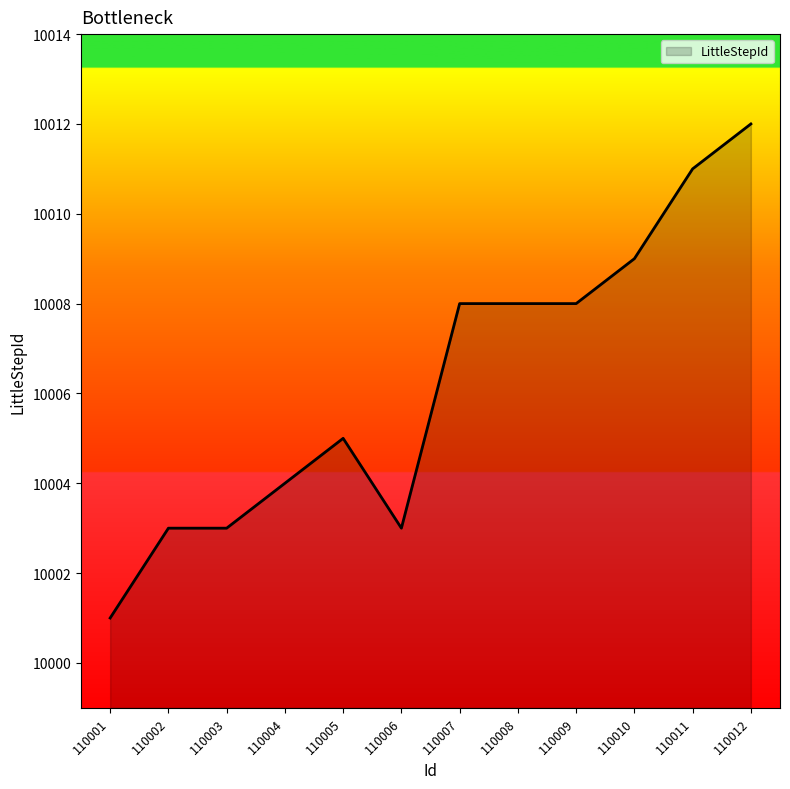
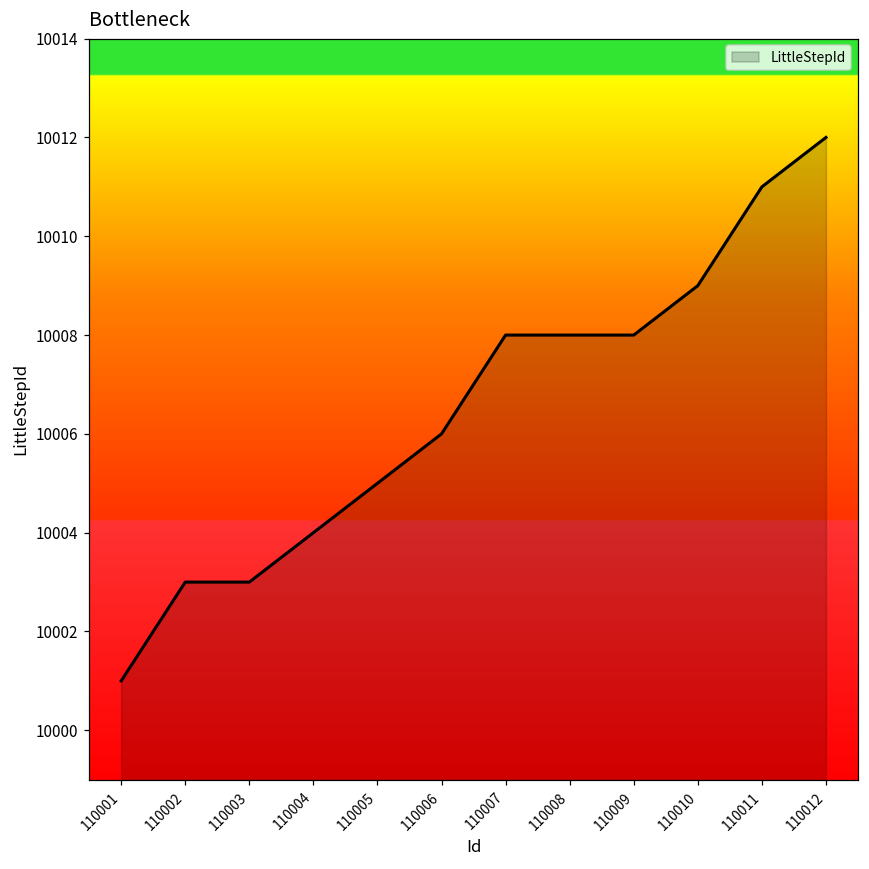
  {
    "110001": 10001,
    "110002": 10003,
    "110003": 10003,
    "110004": 10004,
    "110005": 10005,
-   "110006": 10003,
+   "110006": 10006,
    "110007": 10008,
    "110008": 10008,
    "110009": 10008,
    "110010": 10009,
    "110011": 10011,
    "110012": 10012
  }
